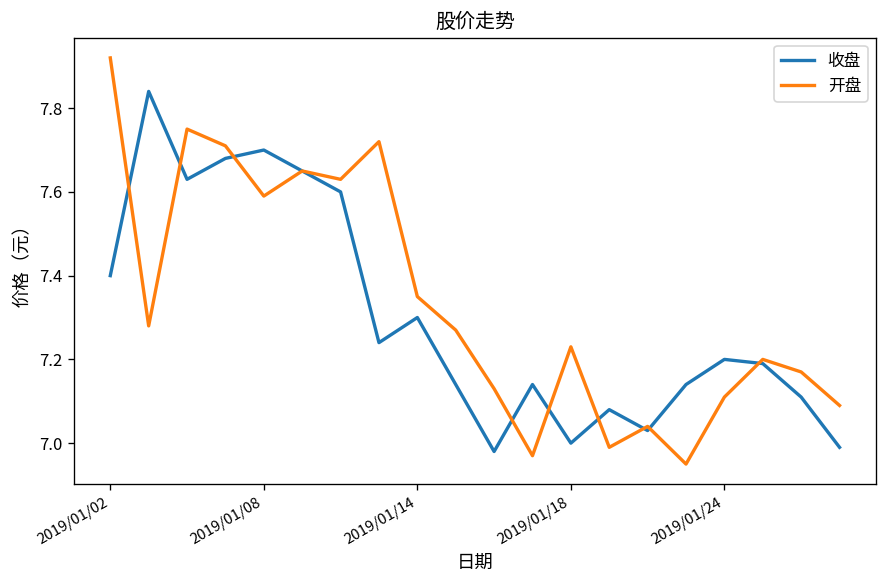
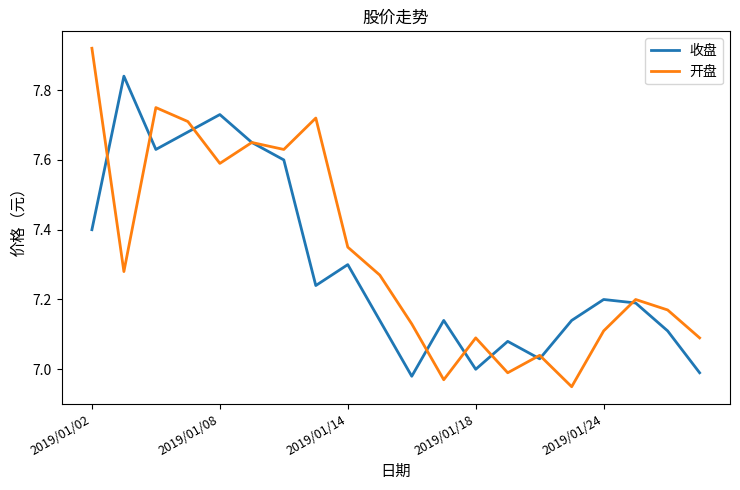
  {
    "收盘": {
      "2019/01/02": 7.40,
-     "2019/01/08": 7.70,
+     "2019/01/08": 7.73,
      "2019/01/14": 7.30,
      "2019/01/18": 7.00,
      "2019/01/24": 7.20
    },
    "开盘": {
      "2019/01/02": 7.92,
      "2019/01/08": 7.59,
      "2019/01/14": 7.35,
-     "2019/01/18": 7.23,
+     "2019/01/18": 7.09,
      "2019/01/24": 7.11
    }
  }
